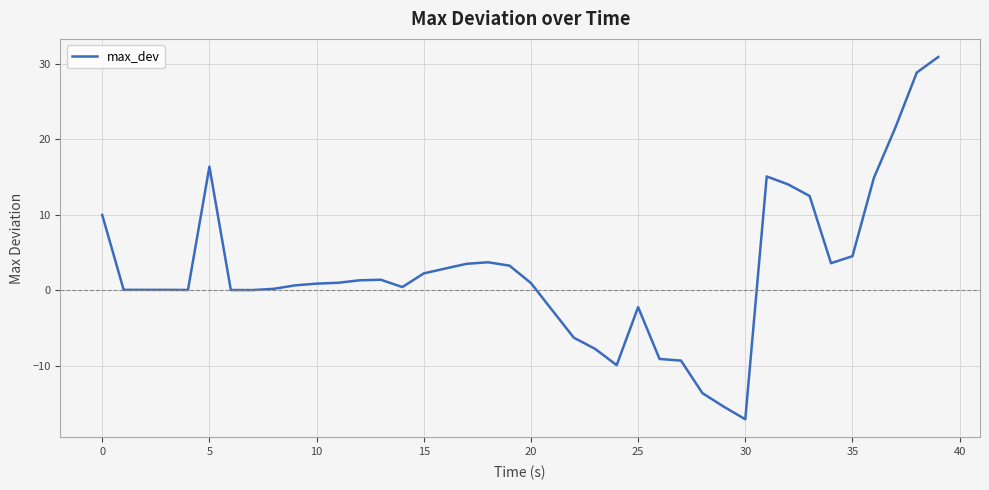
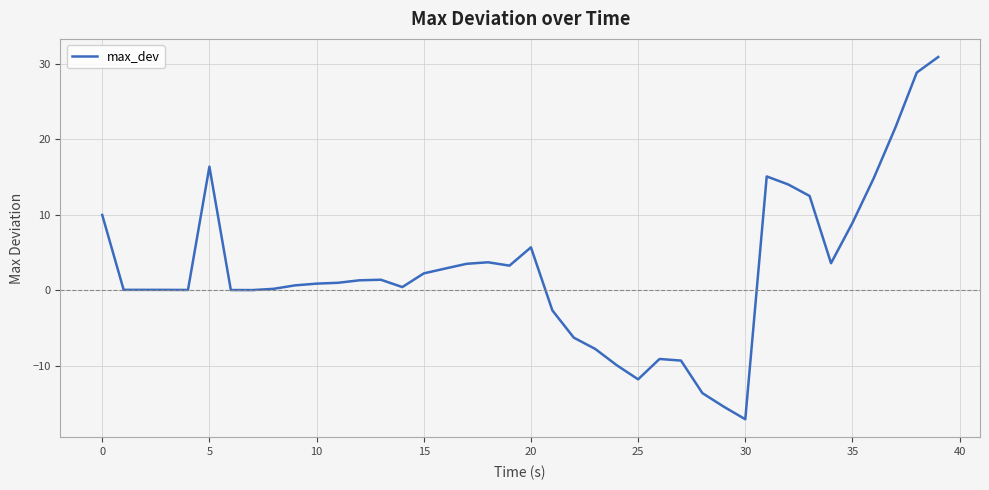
  {
    "0": 10,
    "5": 16,
    "10": 1,
    "15": 2,
-   "20": 1,
-   "25": -2,
+   "20": 6,
+   "25": -12,
    "30": -17,
-   "35": 5
+   "35": 9
  }
